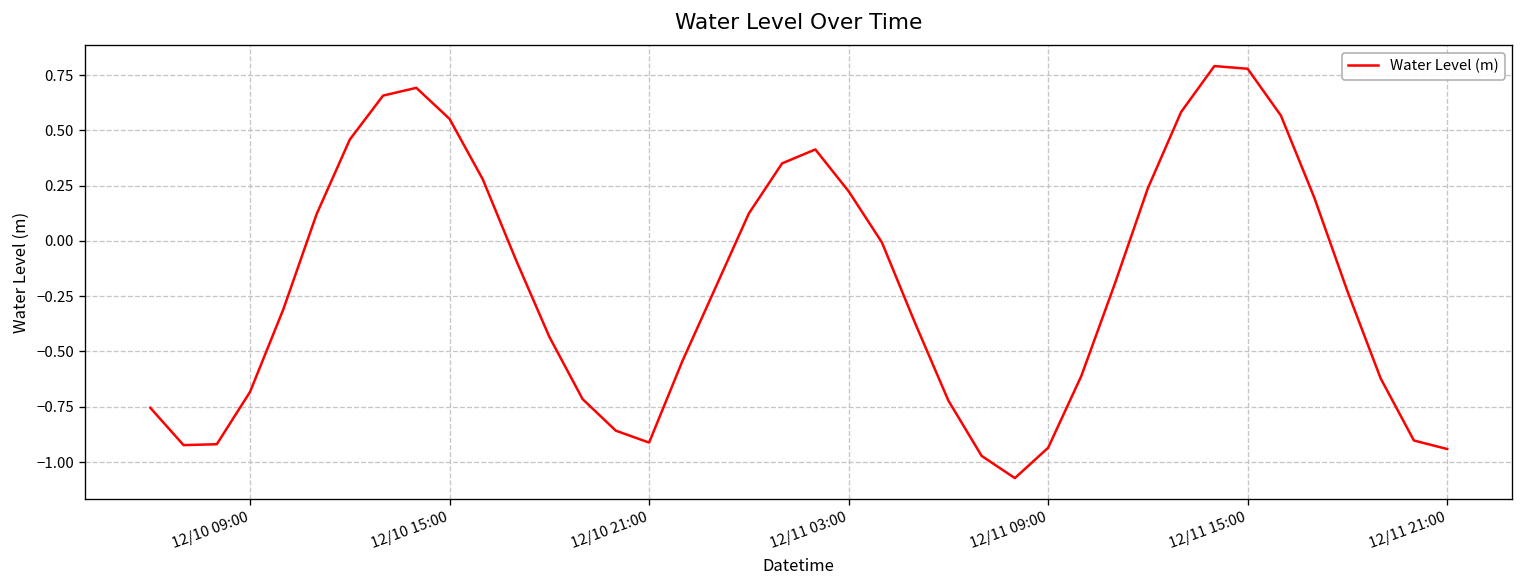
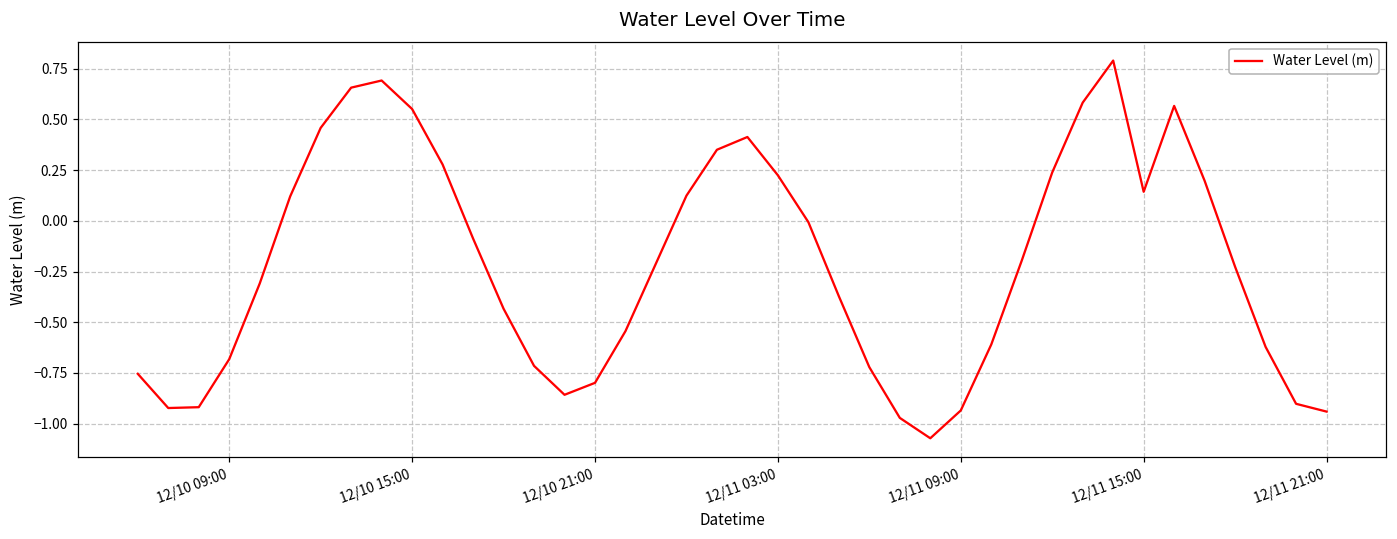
  {
    "12/10 09:00": -0.68,
    "12/10 15:00": 0.55,
-   "12/10 21:00": -0.91,
+   "12/10 21:00": -0.80,
    "12/11 03:00": 0.22,
    "12/11 09:00": -0.94,
-   "12/11 15:00": 0.78,
+   "12/11 15:00": 0.14,
    "12/11 21:00": -0.94
  }
